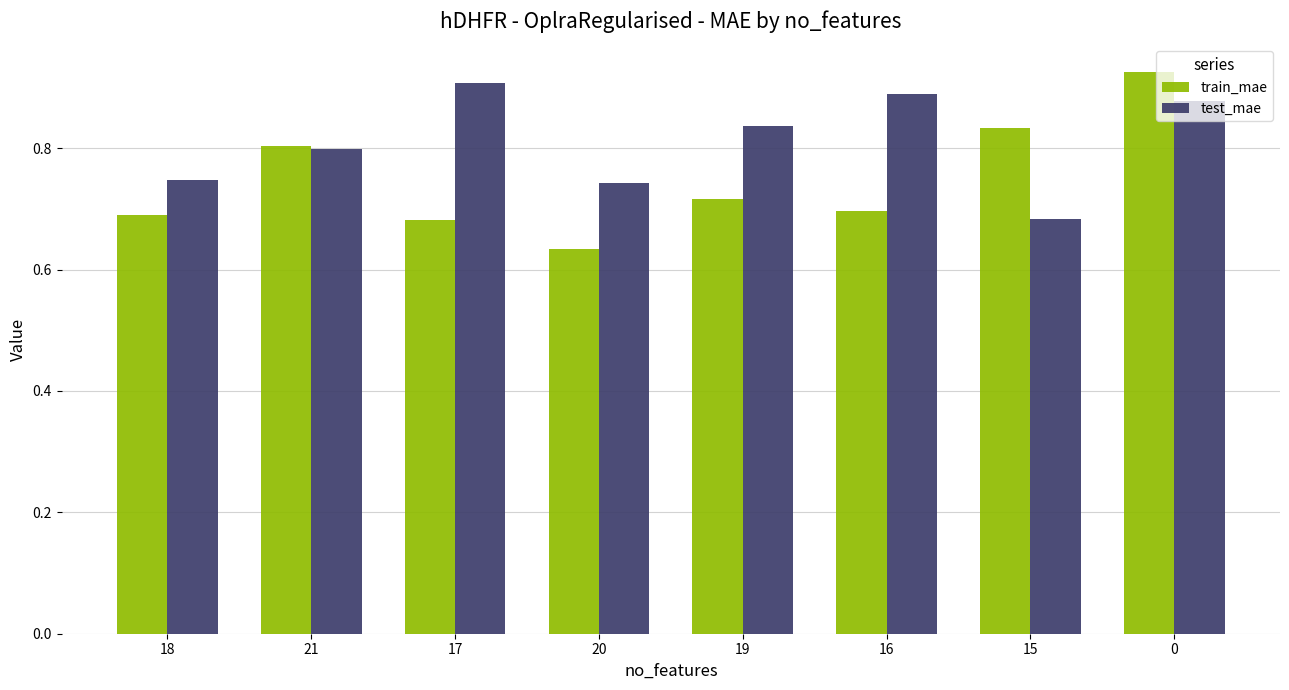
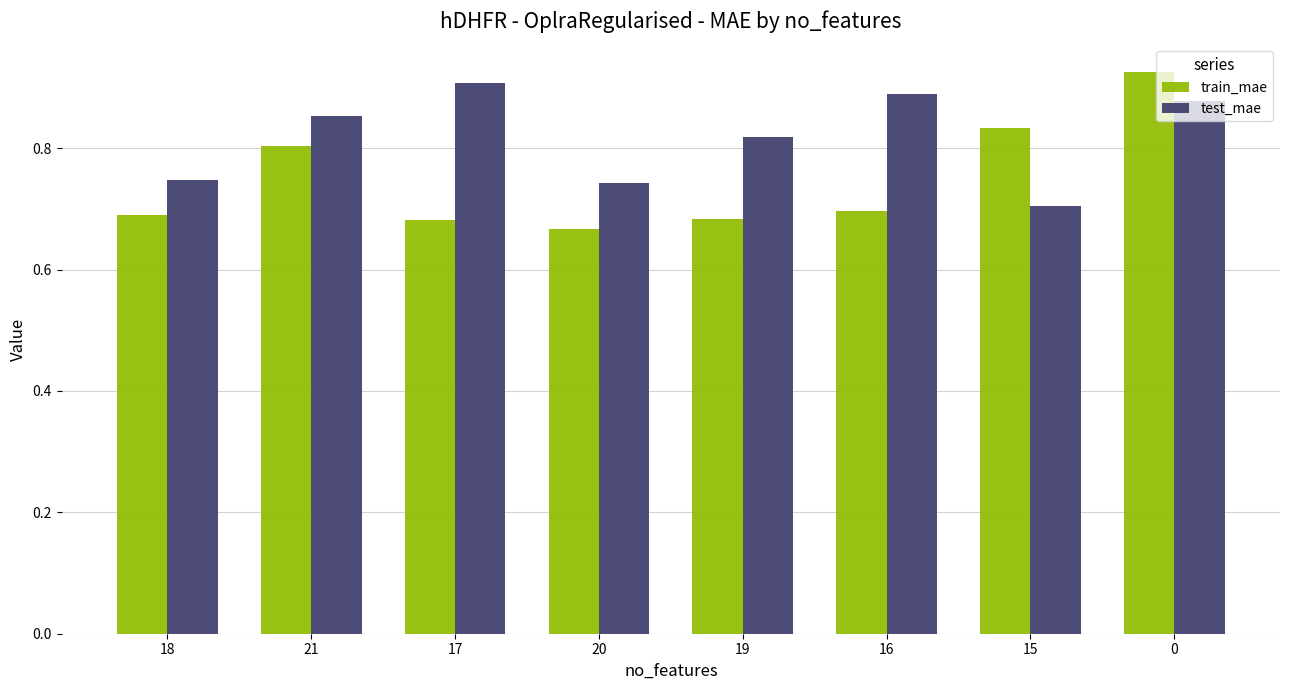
  {
    "train_mae": {
      "18": 0.69,
      "21": 0.80,
      "17": 0.68,
-     "20": 0.63,
-     "19": 0.72,
+     "20": 0.67,
+     "19": 0.68,
      "16": 0.70,
      "15": 0.83,
      "0": 0.92
    },
    "test_mae": {
      "18": 0.75,
-     "21": 0.80,
+     "21": 0.85,
      "17": 0.91,
      "20": 0.74,
-     "19": 0.84,
+     "19": 0.82,
      "16": 0.89,
-     "15": 0.68
+     "15": 0.70
    }
  }
